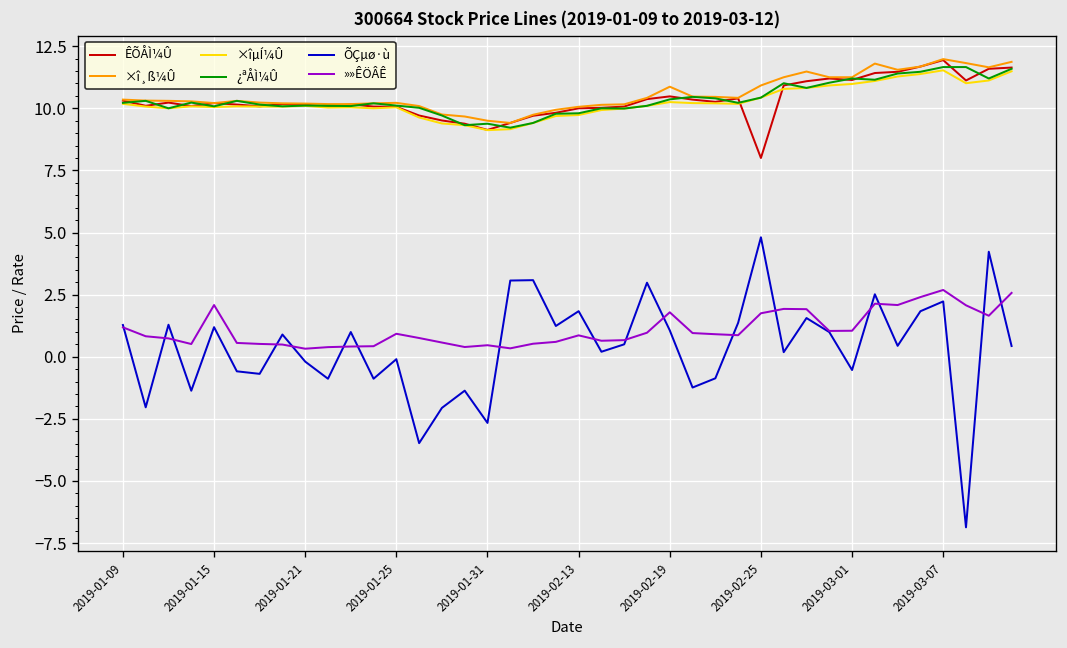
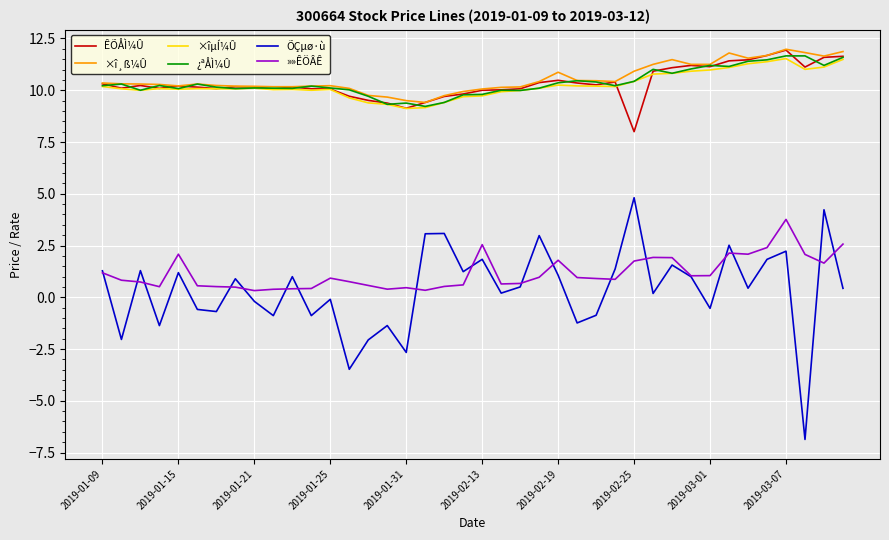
  {
    "ÊÕÅÌ¼Û": {
      "2019-02-25": 8.0
    },
    "×î¸ß¼Û": {
      "2019-02-19": 10.9,
      "2019-02-25": 10.9
    },
    "×îµÍ¼Û": {
      "2019-03-01": 11.0,
      "2019-03-07": 11.5
    },
    "¿ªÅÌ¼Û": {
      "2019-03-07": 11.7
    },
    "ÕÇµø·ù": {
      "2019-01-15": 1.2,
      "2019-01-21": -0.2,
      "2019-01-25": -0.1,
      "2019-01-31": -2.7,
      "2019-02-13": 1.8,
      "2019-02-19": 1.1,
      "2019-02-25": 4.8,
      "2019-03-01": -0.5,
      "2019-03-07": 2.2
    },
    "»»ÊÖÂÊ": {
      "2019-01-15": 2.1,
      "2019-01-21": 0.3,
      "2019-01-25": 0.9,
      "2019-01-31": 0.5,
-     "2019-02-13": 0.9,
+     "2019-02-13": 2.5,
      "2019-02-19": 1.8,
      "2019-02-25": 1.7,
      "2019-03-01": 1.0,
-     "2019-03-07": 2.7
+     "2019-03-07": 3.8
    }
  }
